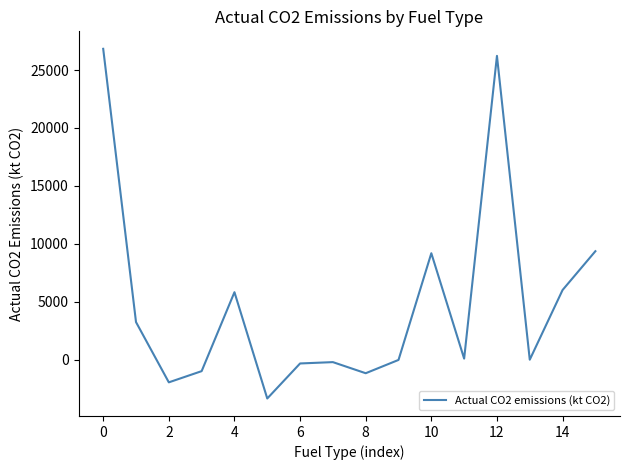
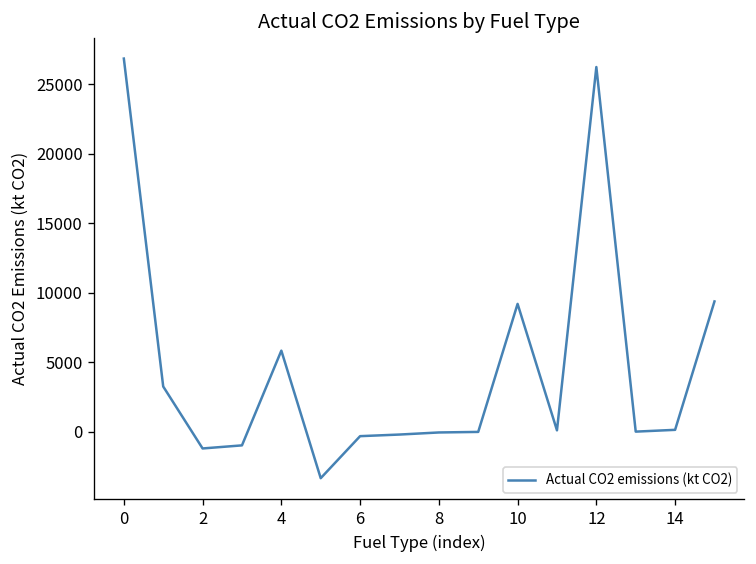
  {
    "0": 26800,
-   "2": -2000,
+   "2": -1200,
    "4": 5800,
    "6": -300,
-   "8": -1200,
+   "8": -100,
    "10": 9200,
    "12": 26200,
-   "14": 6000
+   "14": 100
  }
